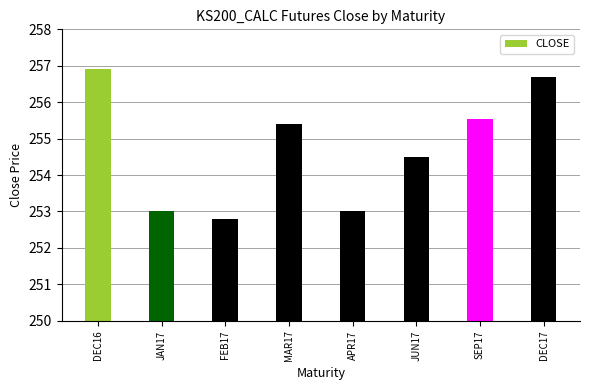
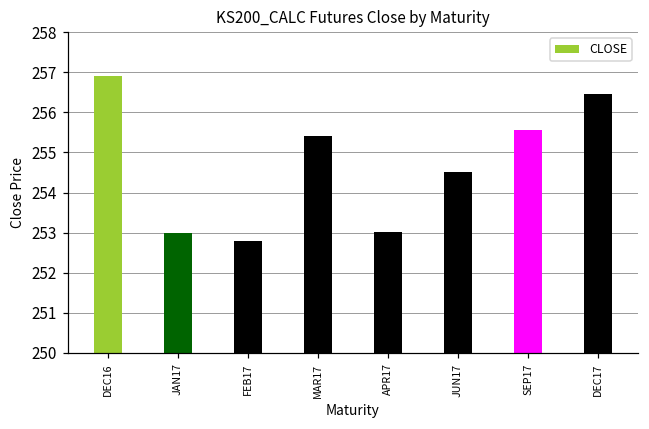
  {
    "DEC16": 256.9,
    "JAN17": 253.0,
    "FEB17": 252.8,
    "MAR17": 255.4,
    "APR17": 253.0,
    "JUN17": 254.5,
    "SEP17": 255.6,
-   "DEC17": 256.7
+   "DEC17": 256.5
  }
